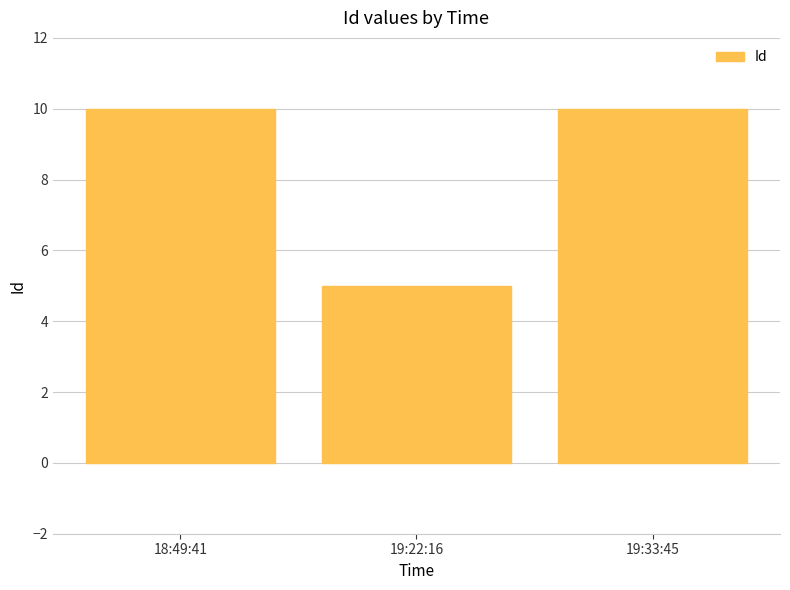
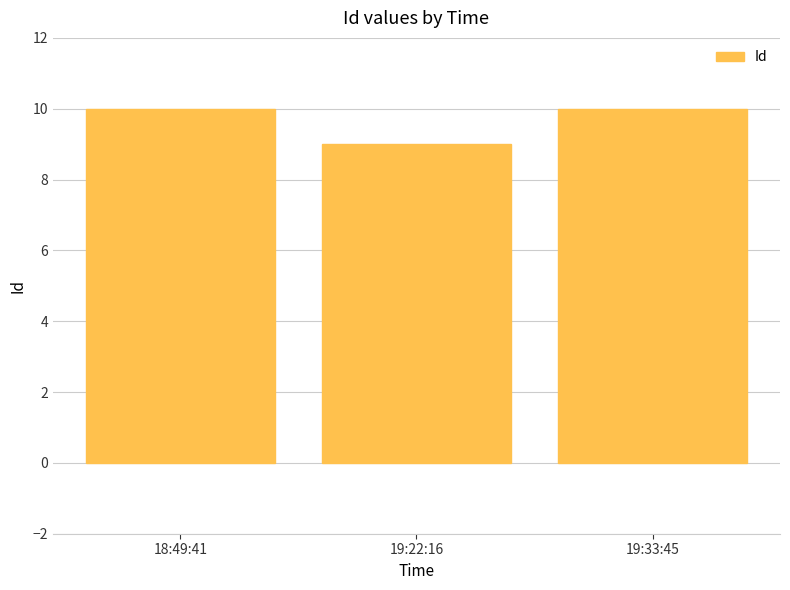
  {
    "18:49:41": 10,
-   "19:22:16": 5,
+   "19:22:16": 9,
    "19:33:45": 10
  }
